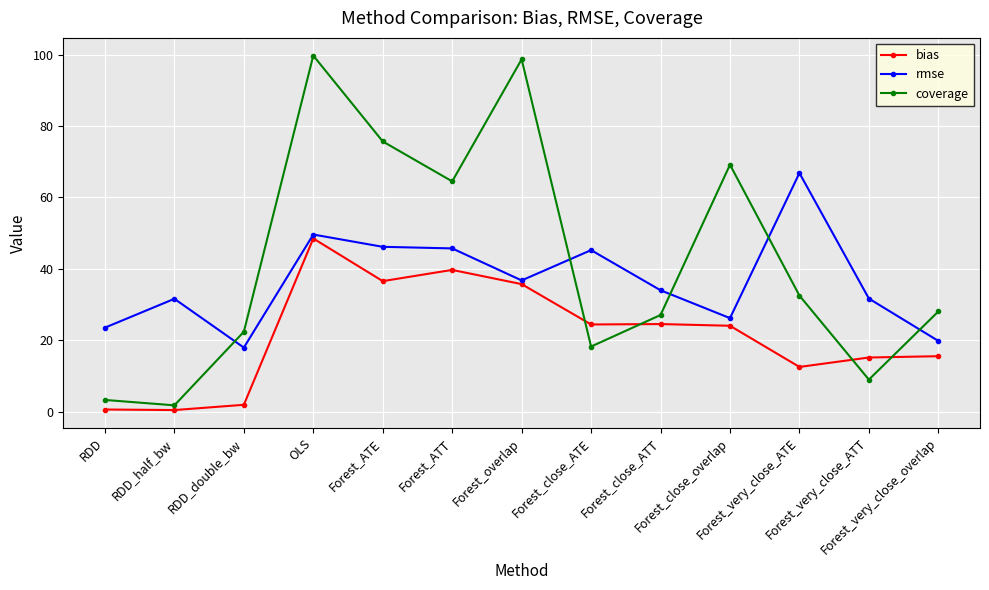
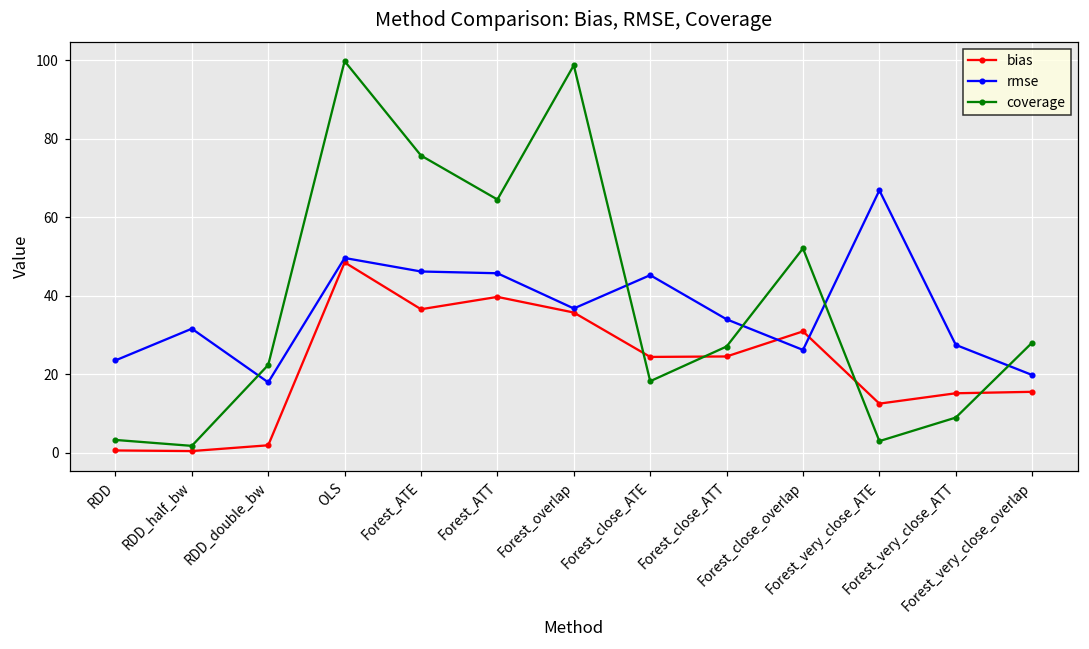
  {
    "bias": {
      "RDD": 1,
      "RDD_half_bw": 0,
      "RDD_double_bw": 2,
      "OLS": 49,
      "Forest_ATE": 37,
      "Forest_ATT": 40,
      "Forest_overlap": 36,
      "Forest_close_ATE": 24,
      "Forest_close_ATT": 25,
-     "Forest_close_overlap": 24,
+     "Forest_close_overlap": 31,
      "Forest_very_close_ATE": 13,
      "Forest_very_close_ATT": 15,
      "Forest_very_close_overlap": 16
    },
    "rmse": {
      "RDD": 24,
      "RDD_half_bw": 32,
      "RDD_double_bw": 18,
      "OLS": 50,
      "Forest_ATE": 46,
      "Forest_ATT": 46,
      "Forest_overlap": 37,
      "Forest_close_ATE": 45,
      "Forest_close_ATT": 34,
      "Forest_close_overlap": 26,
      "Forest_very_close_ATE": 67,
-     "Forest_very_close_ATT": 32,
+     "Forest_very_close_ATT": 28,
      "Forest_very_close_overlap": 20
    },
    "coverage": {
      "RDD": 3,
      "RDD_half_bw": 2,
      "RDD_double_bw": 22,
      "OLS": 100,
      "Forest_ATE": 76,
      "Forest_ATT": 65,
      "Forest_overlap": 99,
      "Forest_close_ATE": 18,
      "Forest_close_ATT": 27,
-     "Forest_close_overlap": 69,
-     "Forest_very_close_ATE": 33,
+     "Forest_close_overlap": 52,
+     "Forest_very_close_ATE": 3,
      "Forest_very_close_ATT": 9,
      "Forest_very_close_overlap": 28
    }
  }
